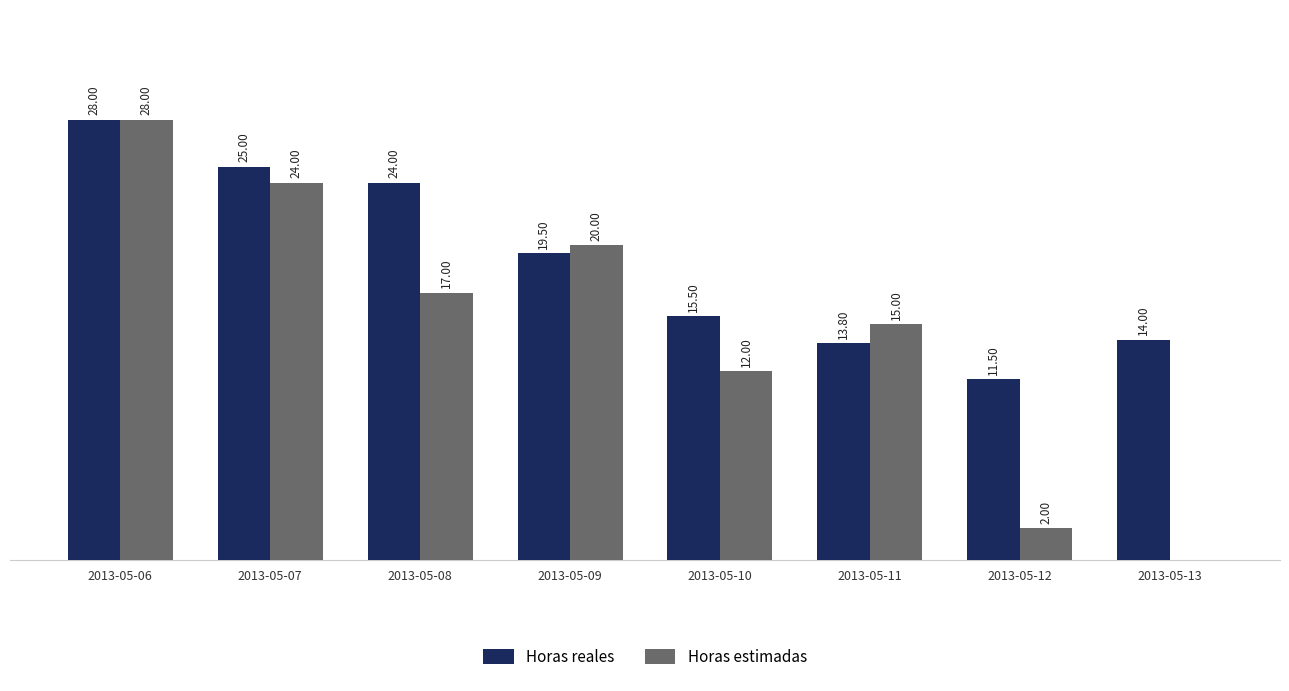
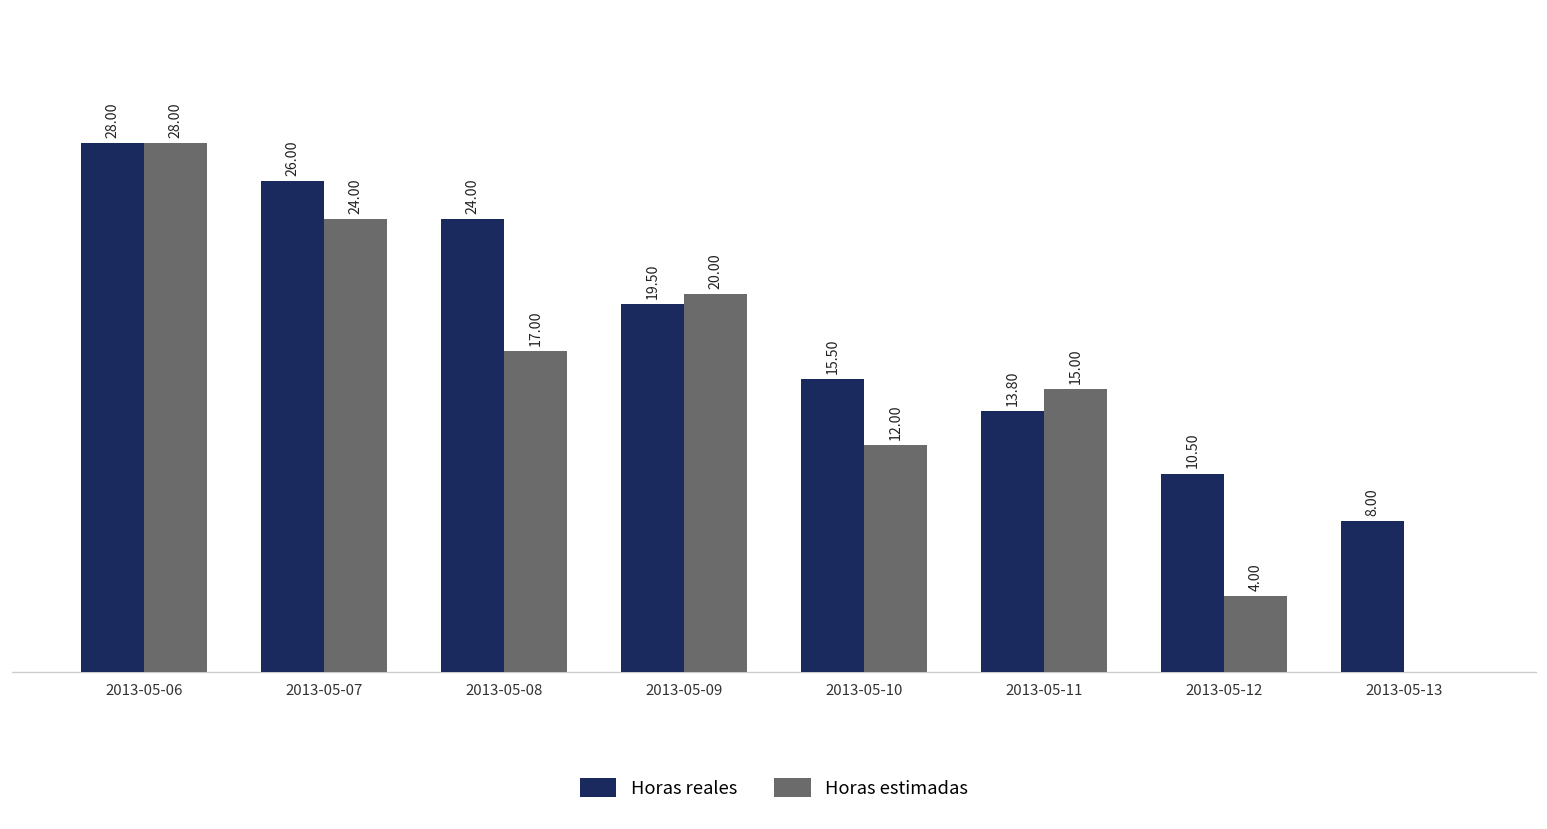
  {
    "Horas reales": {
      "2013-05-06": 28.00,
-     "2013-05-07": 25.00,
+     "2013-05-07": 26.00,
      "2013-05-08": 24.00,
      "2013-05-09": 19.50,
      "2013-05-10": 15.50,
      "2013-05-11": 13.80,
-     "2013-05-12": 11.50,
-     "2013-05-13": 14.00
+     "2013-05-12": 10.50,
+     "2013-05-13": 8.00
    },
    "Horas estimadas": {
      "2013-05-06": 28.00,
      "2013-05-07": 24.00,
      "2013-05-08": 17.00,
      "2013-05-09": 20.00,
      "2013-05-10": 12.00,
      "2013-05-11": 15.00,
-     "2013-05-12": 2.00
+     "2013-05-12": 4.00
    }
  }
